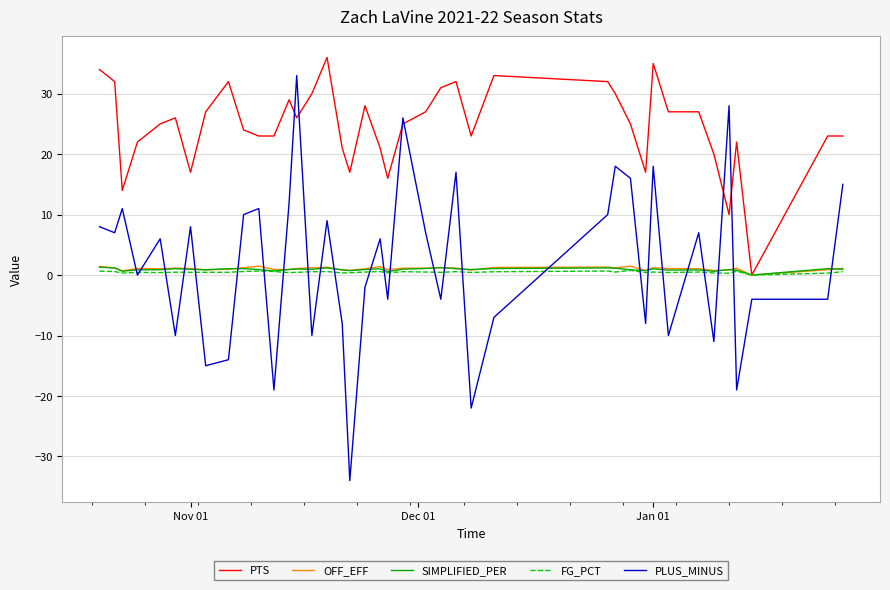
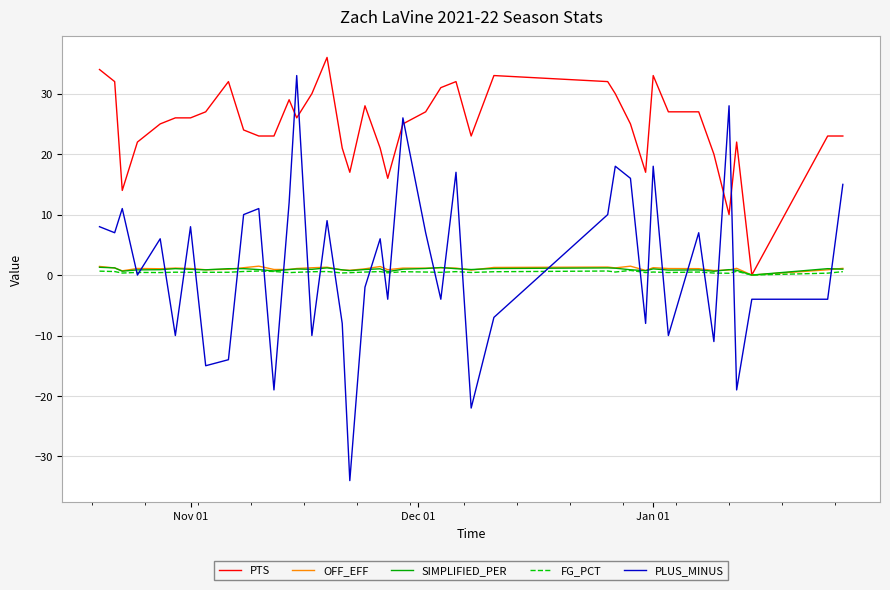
  {
    "PTS": {
-     "Nov 01": 17,
-     "Jan 01": 35
+     "Nov 01": 26,
+     "Jan 01": 33
    },
    "PLUS_MINUS": {
      "Nov 01": 8,
      "Jan 01": 18
    }
  }
